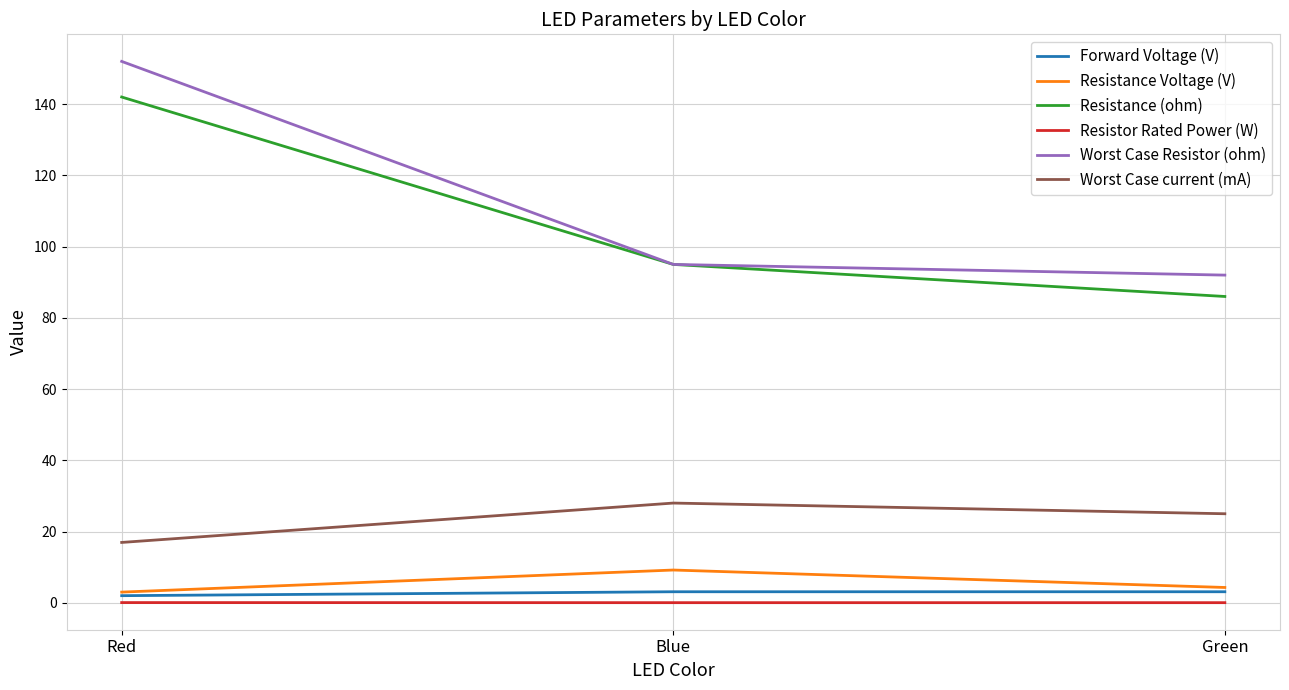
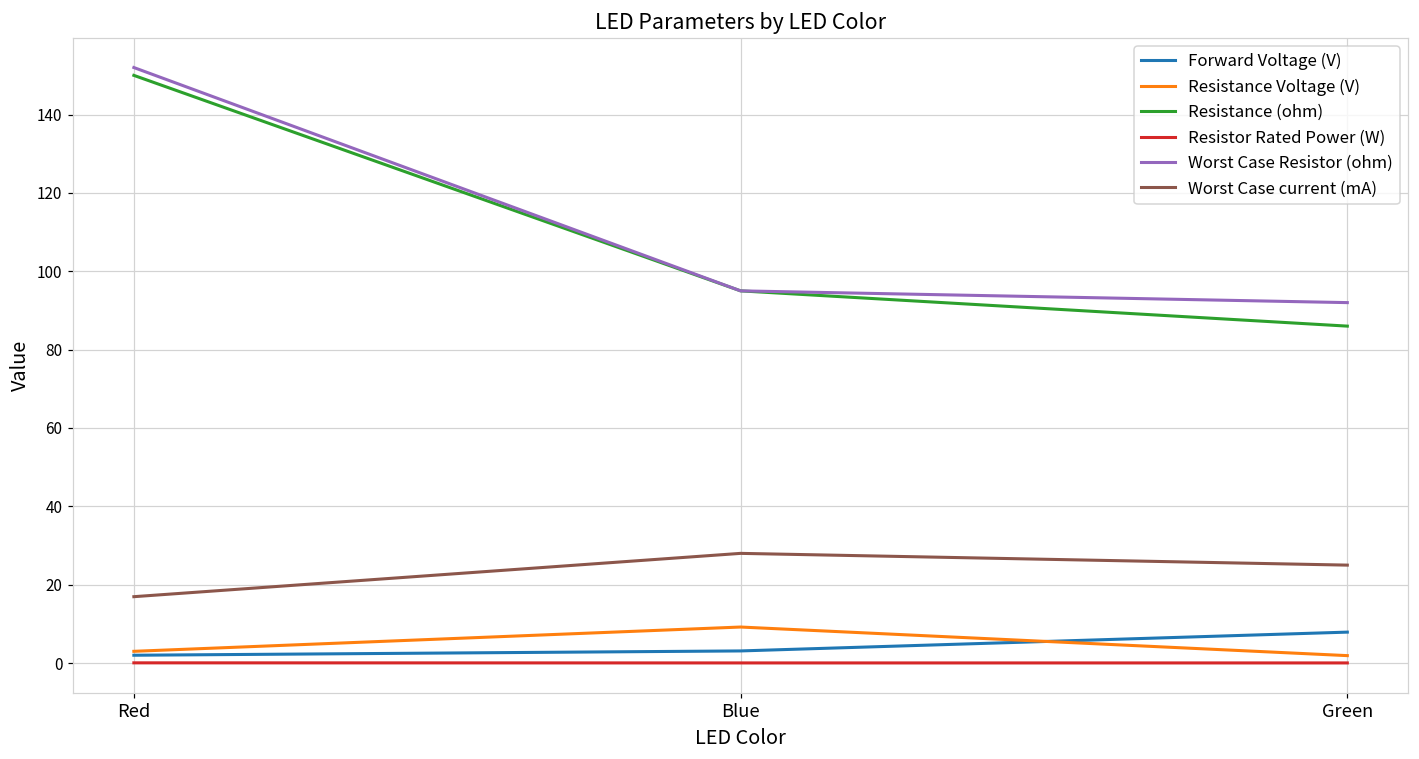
  {
    "Forward Voltage (V)": {
      "Red": 2,
      "Blue": 3,
-     "Green": 3
+     "Green": 8
    },
    "Resistance Voltage (V)": {
      "Red": 3,
      "Blue": 9,
-     "Green": 4
+     "Green": 2
    },
    "Resistance (ohm)": {
-     "Red": 142,
+     "Red": 150,
      "Green": 86
    },
    "Resistor Rated Power (W)": {
      "Red": 0,
      "Blue": 0,
      "Green": 0
    },
    "Worst Case Resistor (ohm)": {
      "Red": 152,
      "Green": 92
    },
    "Worst Case current (mA)": {
      "Red": 17,
      "Blue": 28,
      "Green": 25
    }
  }
